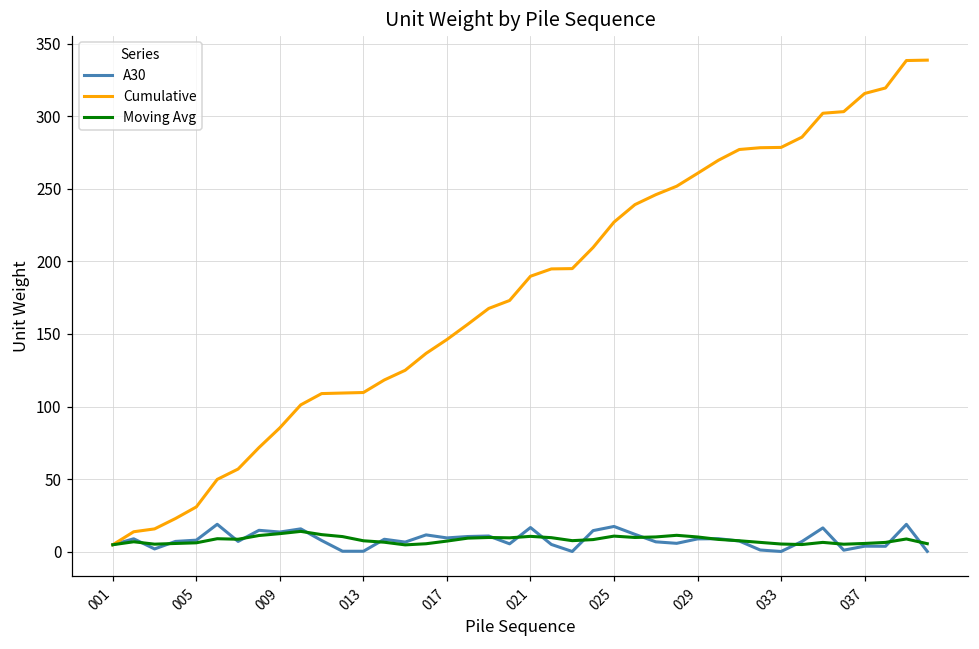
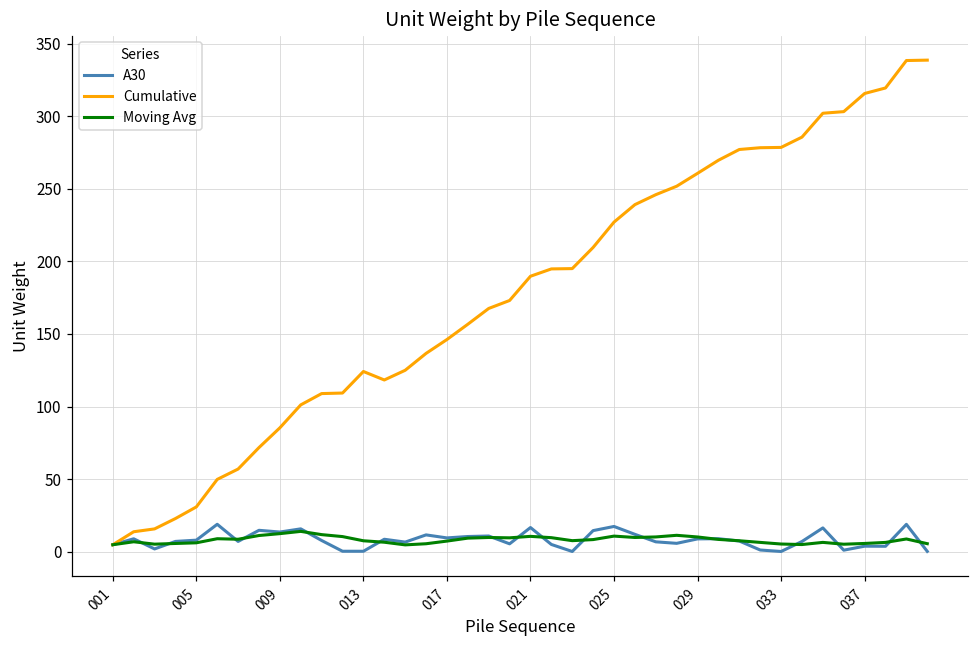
  {
    "A30": {
      "013": 0,
      "017": 10,
      "021": 17,
      "025": 17,
      "033": 0
    },
    "Cumulative": {
      "005": 31,
      "009": 85,
-     "013": 110,
+     "013": 124,
      "017": 146,
      "021": 190,
      "025": 227,
      "029": 261,
      "033": 278,
      "037": 316
    },
    "Moving Avg": {
      "013": 8,
      "017": 7,
      "021": 11,
      "025": 11,
      "033": 5
    }
  }
